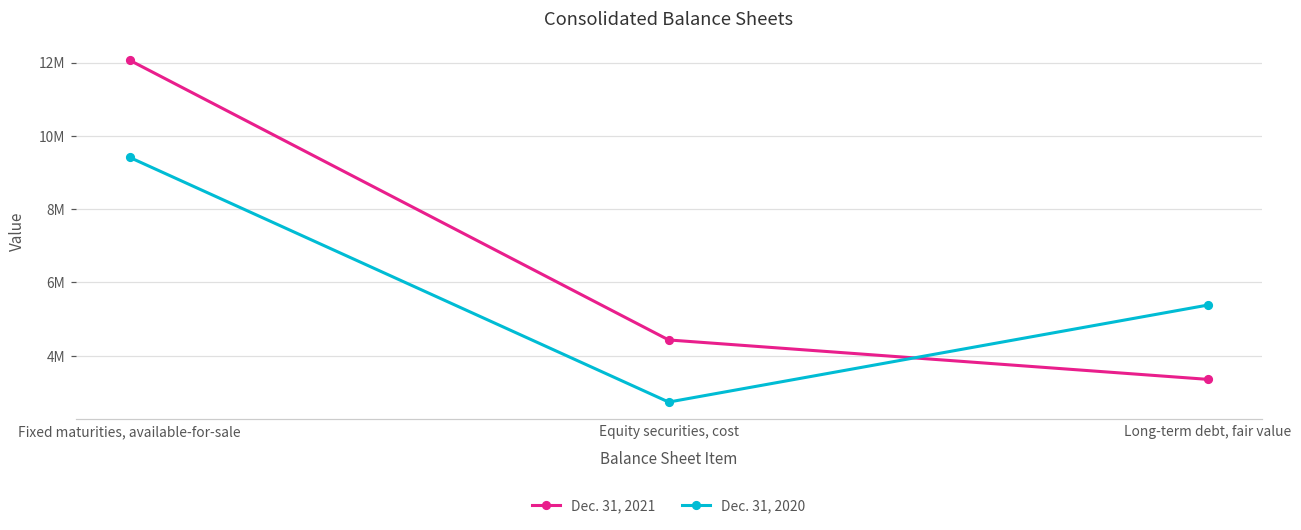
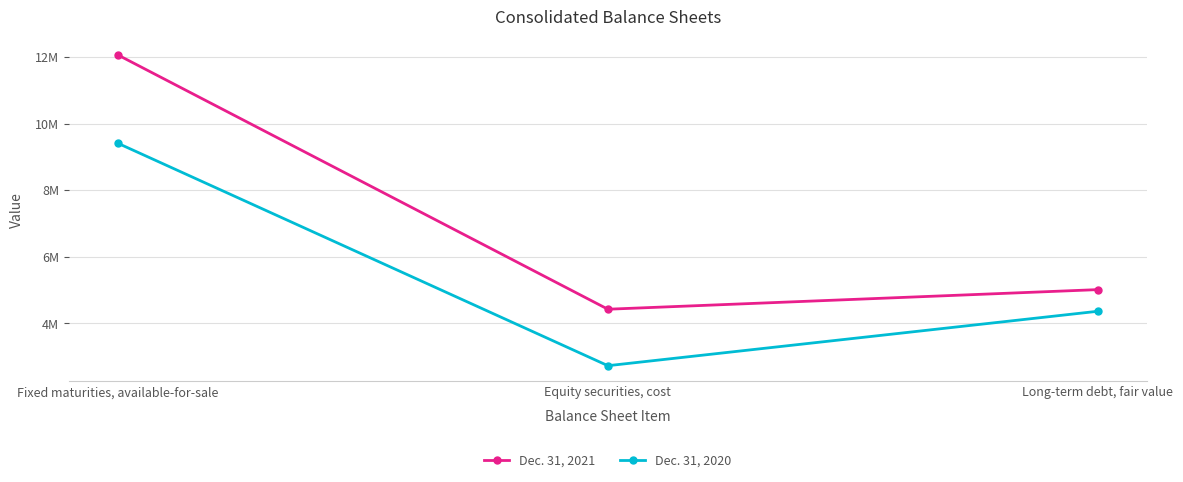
  {
    "Dec. 31, 2021": {
      "Fixed maturities, available-for-sale": 12100000,
      "Equity securities, cost": 4400000,
-     "Long-term debt, fair value": 3400000
+     "Long-term debt, fair value": 5000000
    },
    "Dec. 31, 2020": {
      "Fixed maturities, available-for-sale": 9400000,
      "Equity securities, cost": 2700000,
-     "Long-term debt, fair value": 5400000
+     "Long-term debt, fair value": 4400000
    }
  }
